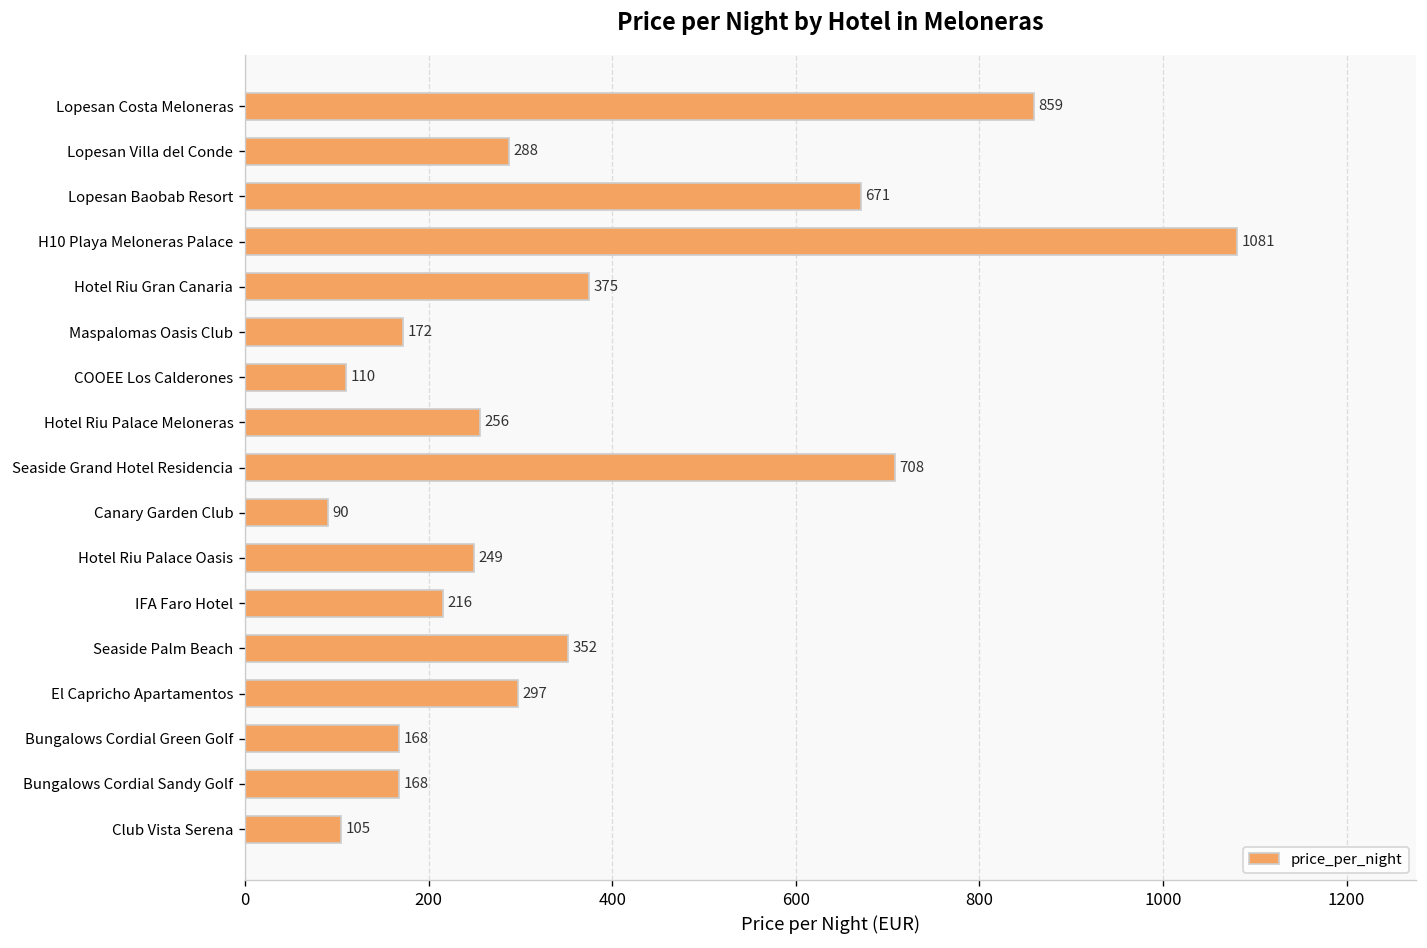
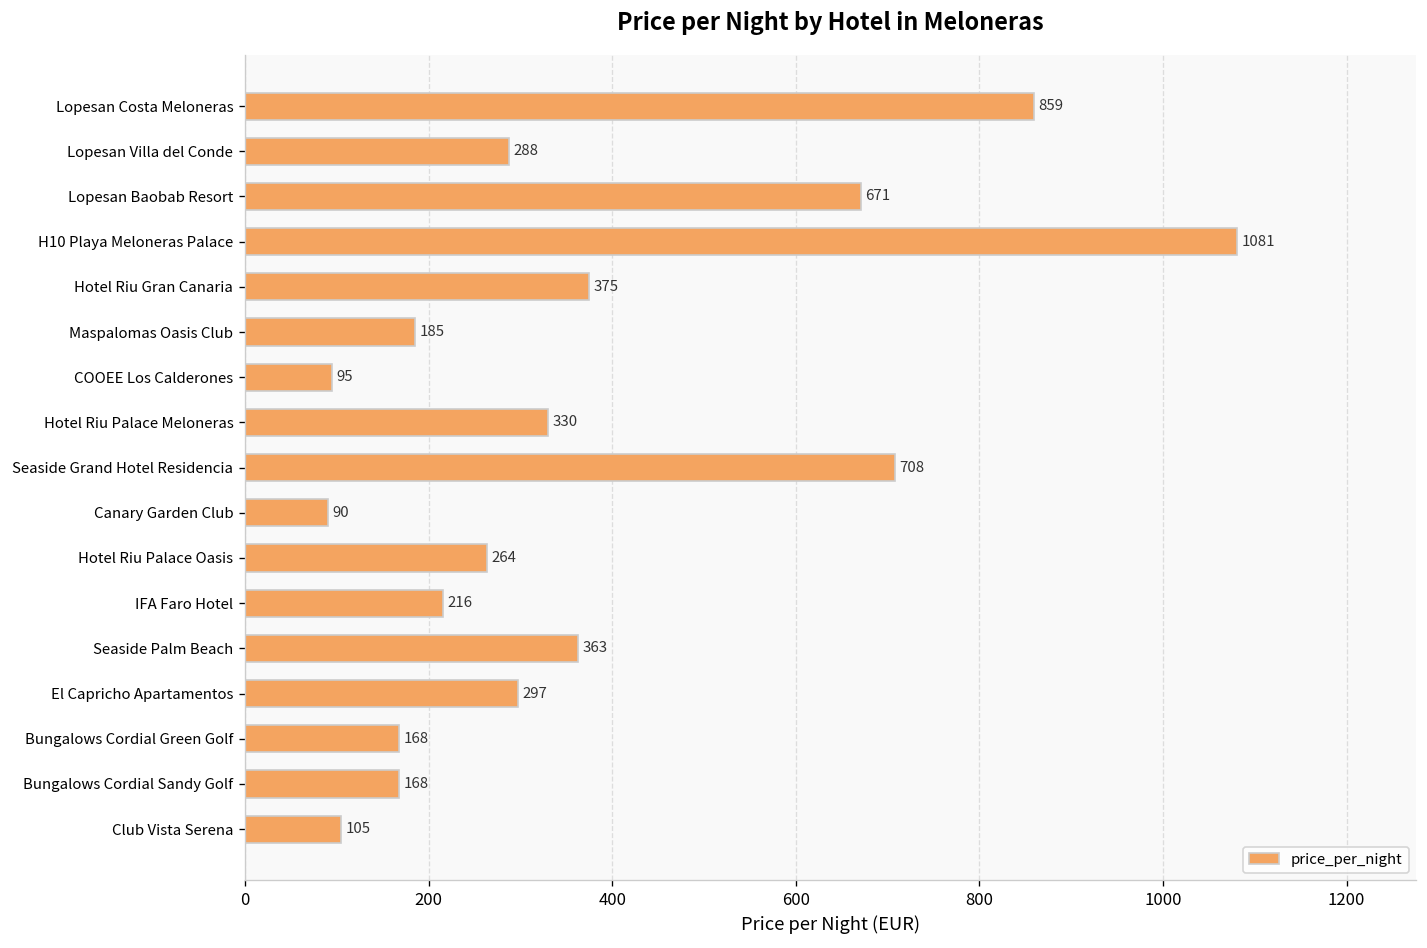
  {
    "Lopesan Costa Meloneras": 859,
    "Lopesan Villa del Conde": 288,
    "Lopesan Baobab Resort": 671,
    "H10 Playa Meloneras Palace": 1081,
    "Hotel Riu Gran Canaria": 375,
-   "Maspalomas Oasis Club": 172,
-   "COOEE Los Calderones": 110,
-   "Hotel Riu Palace Meloneras": 256,
+   "Maspalomas Oasis Club": 185,
+   "COOEE Los Calderones": 95,
+   "Hotel Riu Palace Meloneras": 330,
    "Seaside Grand Hotel Residencia": 708,
    "Canary Garden Club": 90,
-   "Hotel Riu Palace Oasis": 249,
+   "Hotel Riu Palace Oasis": 264,
    "IFA Faro Hotel": 216,
-   "Seaside Palm Beach": 352,
+   "Seaside Palm Beach": 363,
    "El Capricho Apartamentos": 297,
    "Bungalows Cordial Green Golf": 168,
    "Bungalows Cordial Sandy Golf": 168,
    "Club Vista Serena": 105
  }
